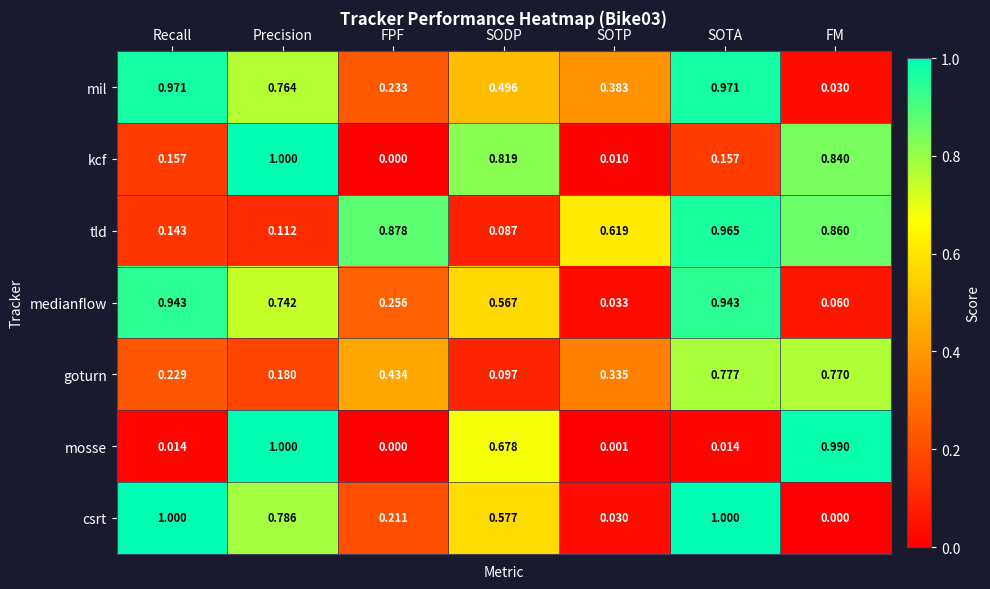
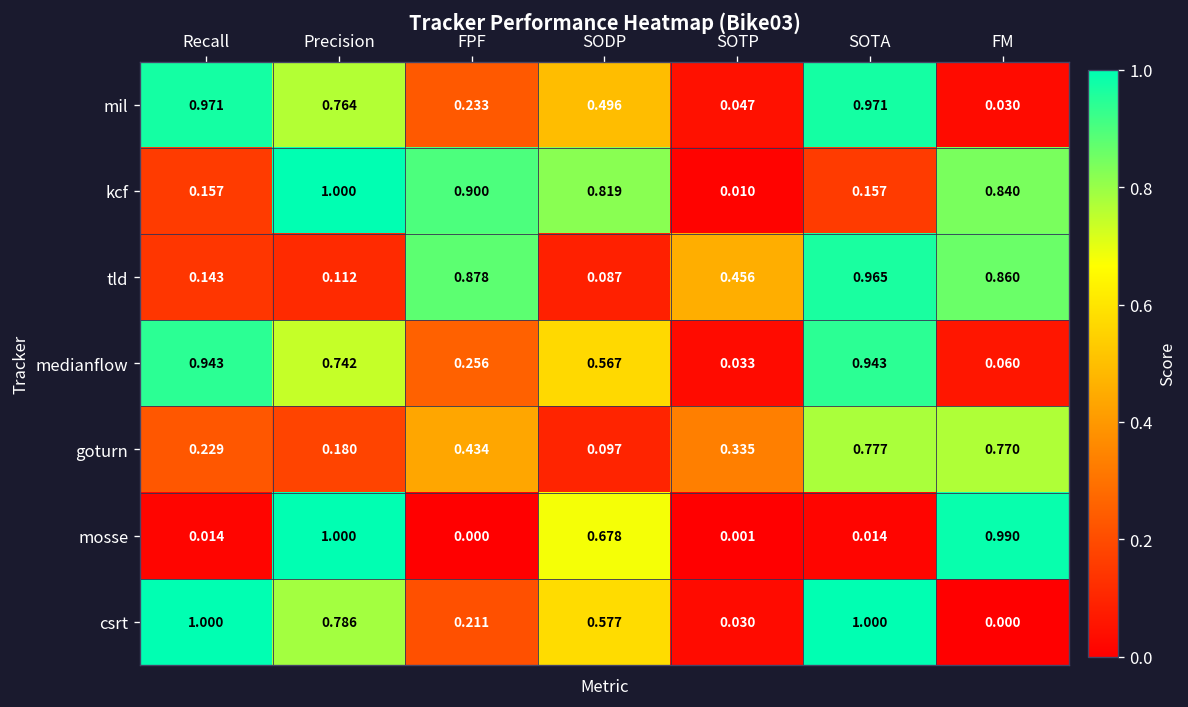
  {
    "mil": {
      "Recall": 0.971,
      "Precision": 0.764,
      "FPF": 0.233,
      "SODP": 0.496,
-     "SOTP": 0.383,
+     "SOTP": 0.047,
      "SOTA": 0.971,
      "FM": 0.030
    },
    "kcf": {
      "Recall": 0.157,
      "Precision": 1.000,
-     "FPF": 0.000,
+     "FPF": 0.900,
      "SODP": 0.819,
      "SOTP": 0.010,
      "SOTA": 0.157,
      "FM": 0.840
    },
    "tld": {
      "Recall": 0.143,
      "Precision": 0.112,
      "FPF": 0.878,
      "SODP": 0.087,
-     "SOTP": 0.619,
+     "SOTP": 0.456,
      "SOTA": 0.965,
      "FM": 0.860
    },
    "medianflow": {
      "Recall": 0.943,
      "Precision": 0.742,
      "FPF": 0.256,
      "SODP": 0.567,
      "SOTP": 0.033,
      "SOTA": 0.943,
      "FM": 0.060
    },
    "goturn": {
      "Recall": 0.229,
      "Precision": 0.180,
      "FPF": 0.434,
      "SODP": 0.097,
      "SOTP": 0.335,
      "SOTA": 0.777,
      "FM": 0.770
    },
    "mosse": {
      "Recall": 0.014,
      "Precision": 1.000,
      "FPF": 0.000,
      "SODP": 0.678,
      "SOTP": 0.001,
      "SOTA": 0.014,
      "FM": 0.990
    },
    "csrt": {
      "Recall": 1.000,
      "Precision": 0.786,
      "FPF": 0.211,
      "SODP": 0.577,
      "SOTP": 0.030,
      "SOTA": 1.000,
      "FM": 0.000
    }
  }
